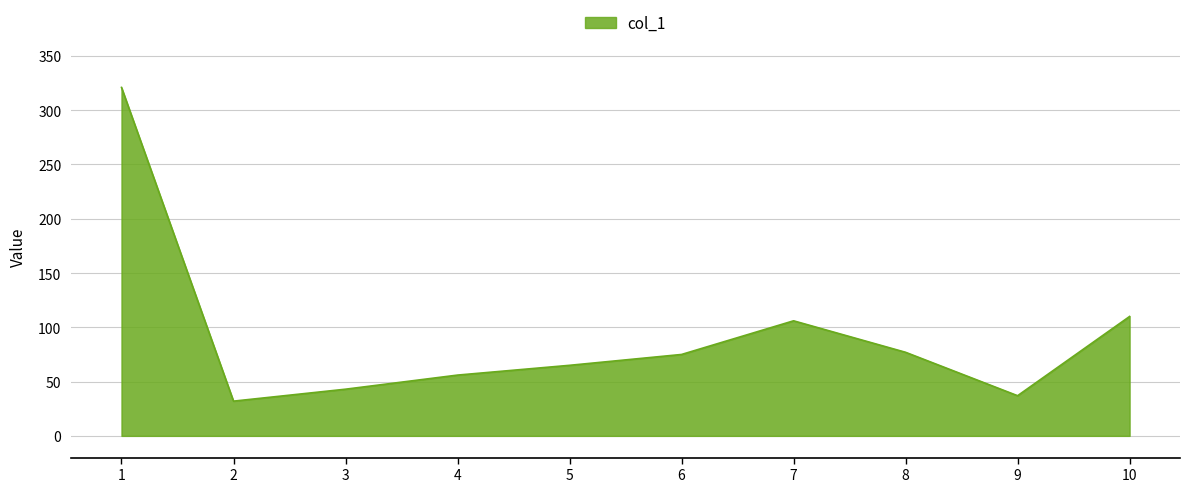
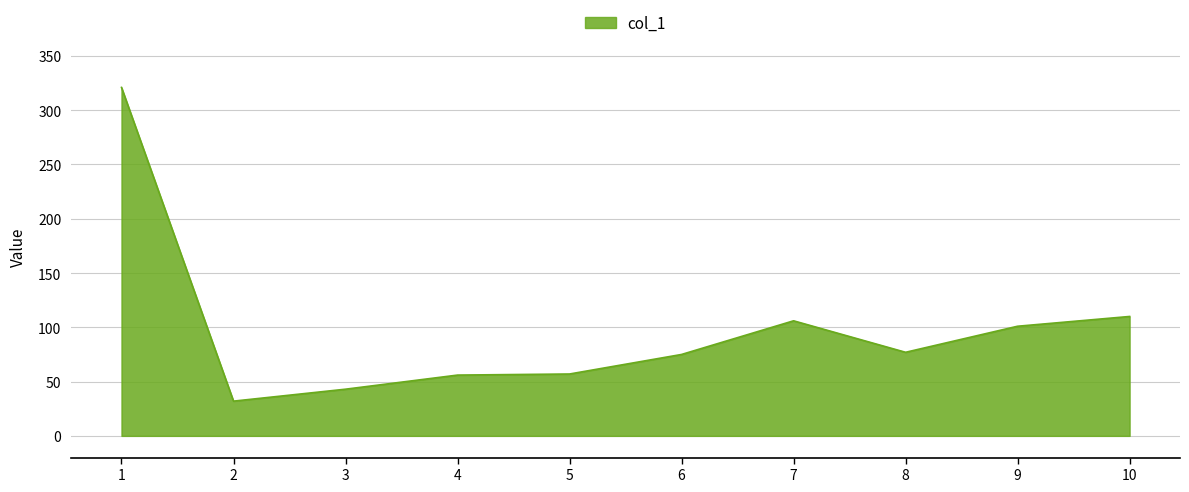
  {
    "1": 321,
    "2": 32,
    "3": 43,
    "4": 56,
-   "5": 65,
+   "5": 57,
    "6": 75,
    "7": 106,
    "8": 77,
-   "9": 37,
+   "9": 101,
    "10": 110
  }
